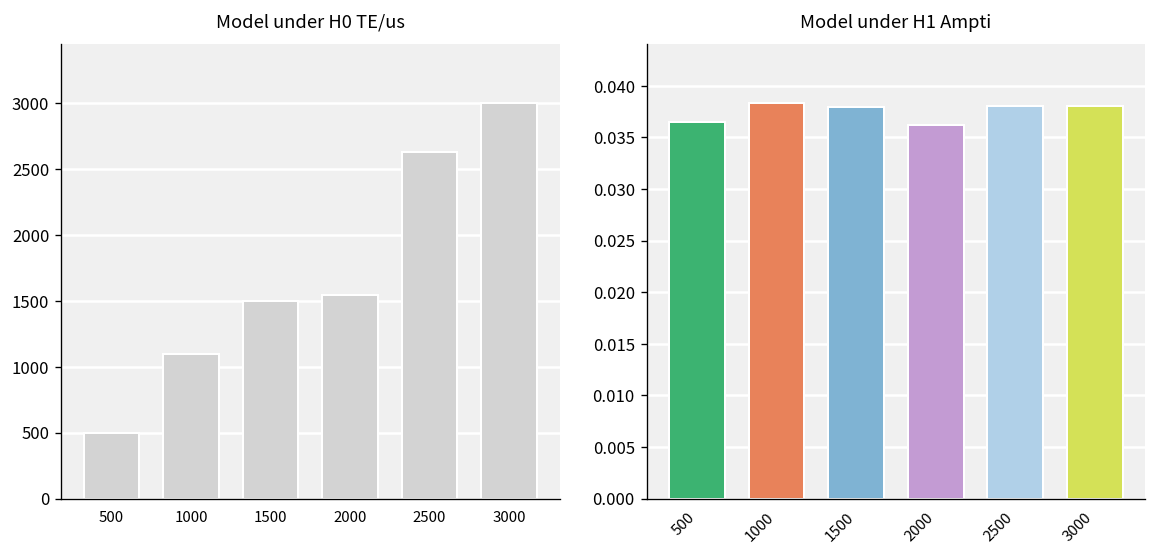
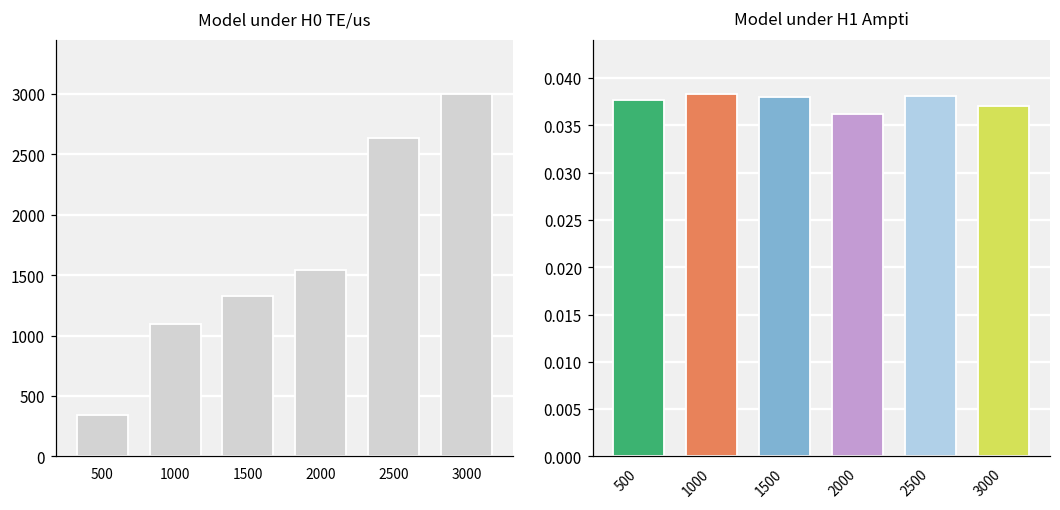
  {
    "Model under H0 TE/us": {
-     "500": 500,
+     "500": 340,
      "1000": 1100,
-     "1500": 1500,
+     "1500": 1330,
      "2000": 1540,
      "2500": 2630,
      "3000": 3000
    },
    "Model under H1 Ampti": {
-     "500": 0.036,
+     "500": 0.038,
      "1000": 0.038,
      "1500": 0.038,
      "2000": 0.036,
      "2500": 0.038,
-     "3000": 0.038
+     "3000": 0.037
    }
  }
